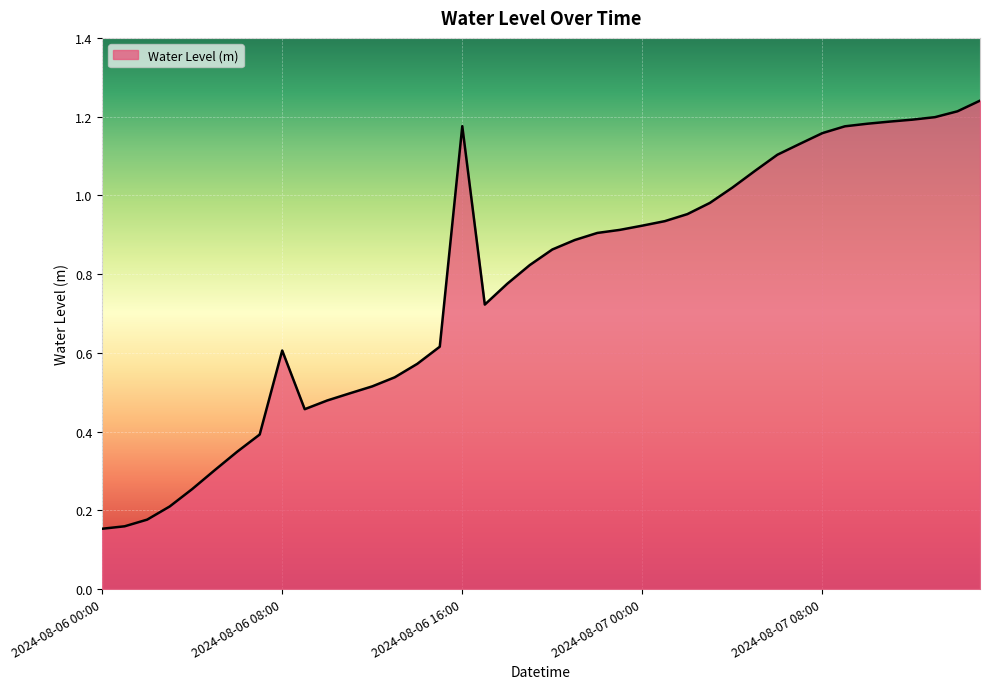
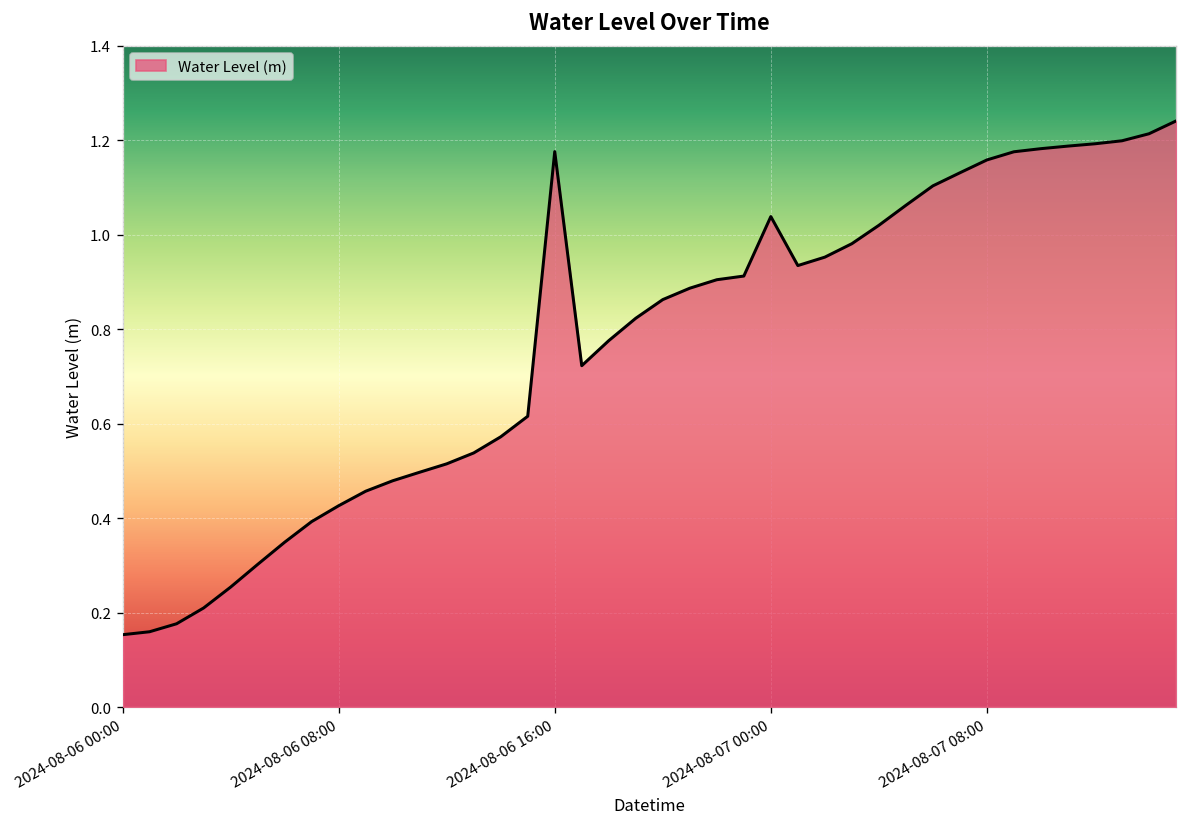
  {
    "2024-08-06 00:00": 0.15,
-   "2024-08-06 08:00": 0.61,
+   "2024-08-06 08:00": 0.43,
    "2024-08-06 16:00": 1.18,
-   "2024-08-07 00:00": 0.92,
+   "2024-08-07 00:00": 1.04,
    "2024-08-07 08:00": 1.16
  }
